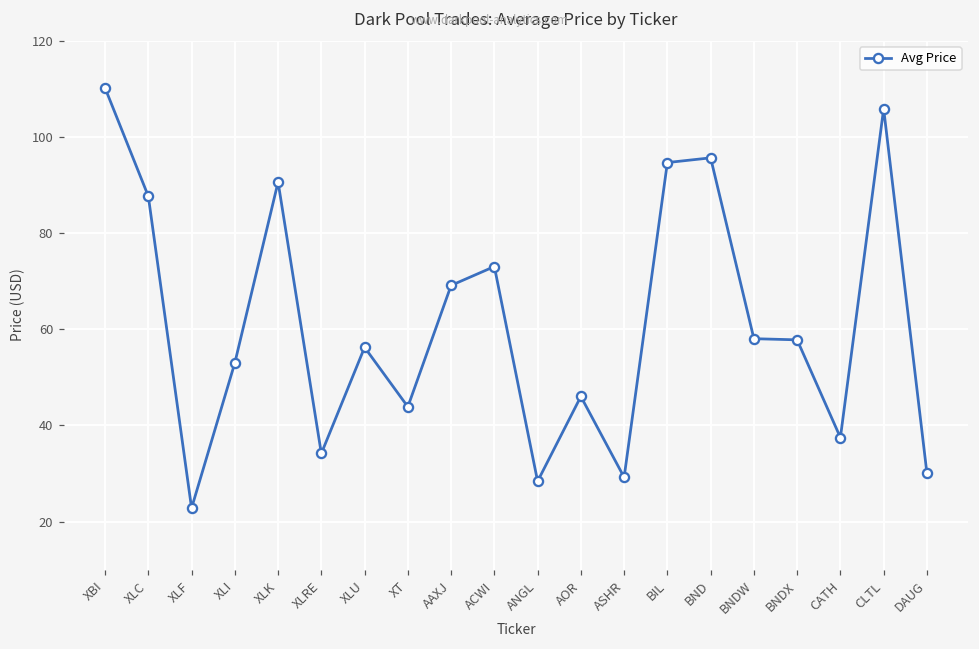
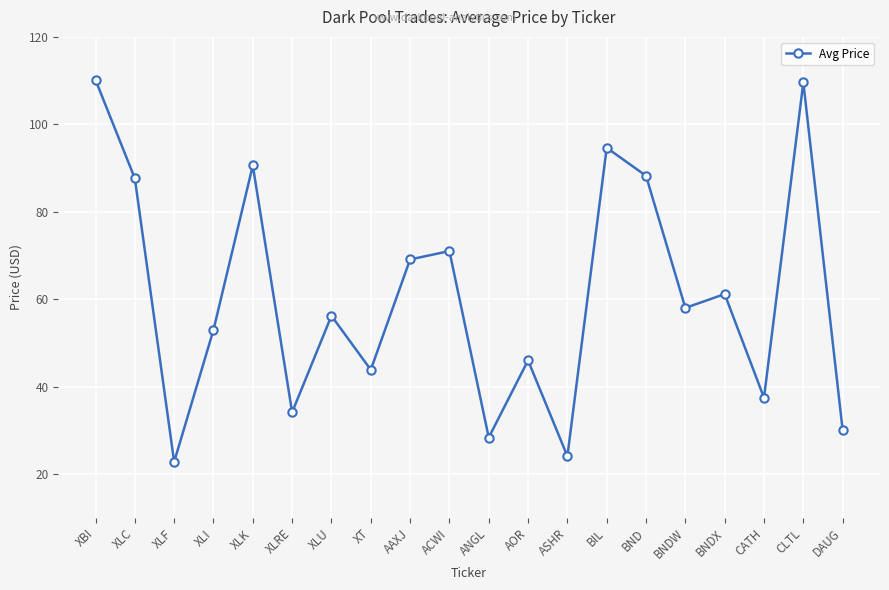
  {
    "XBI": 110,
    "XLC": 88,
    "XLF": 23,
    "XLI": 53,
    "XLK": 91,
    "XLRE": 34,
    "XLU": 56,
    "XT": 44,
    "AAXJ": 69,
-   "ACWI": 73,
+   "ACWI": 71,
    "ANGL": 28,
    "AOR": 46,
-   "ASHR": 29,
+   "ASHR": 24,
    "BIL": 95,
-   "BND": 96,
+   "BND": 88,
    "BNDW": 58,
-   "BNDX": 58,
+   "BNDX": 61,
    "CATH": 37,
-   "CLTL": 106,
+   "CLTL": 110,
    "DAUG": 30
  }
